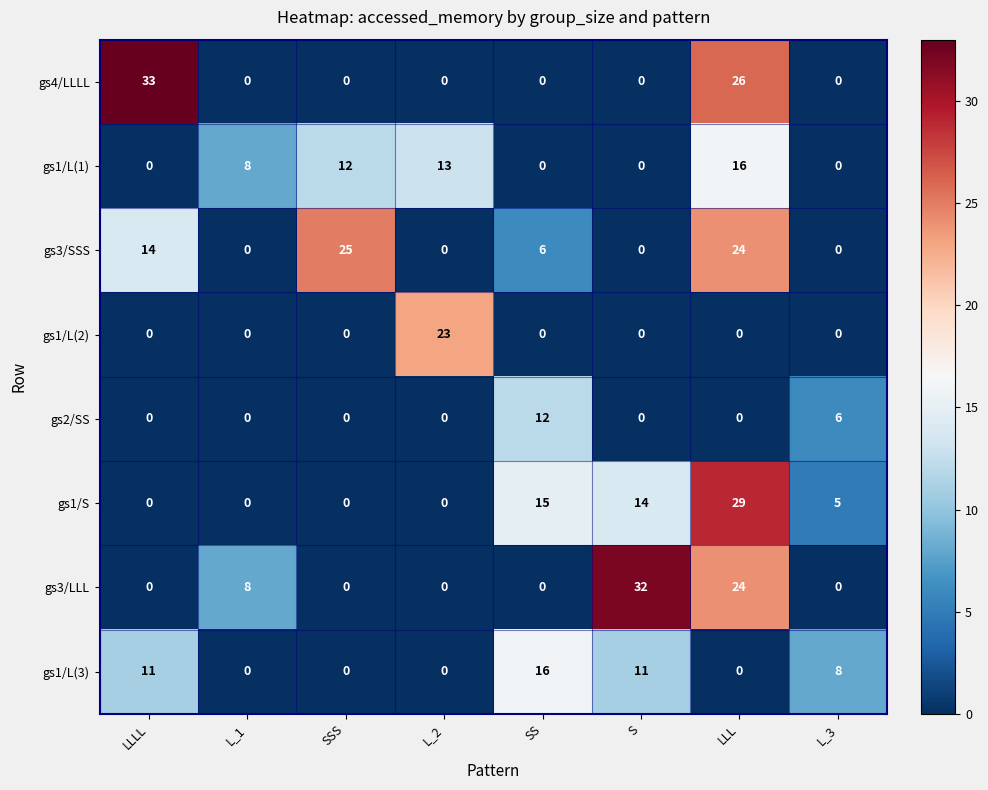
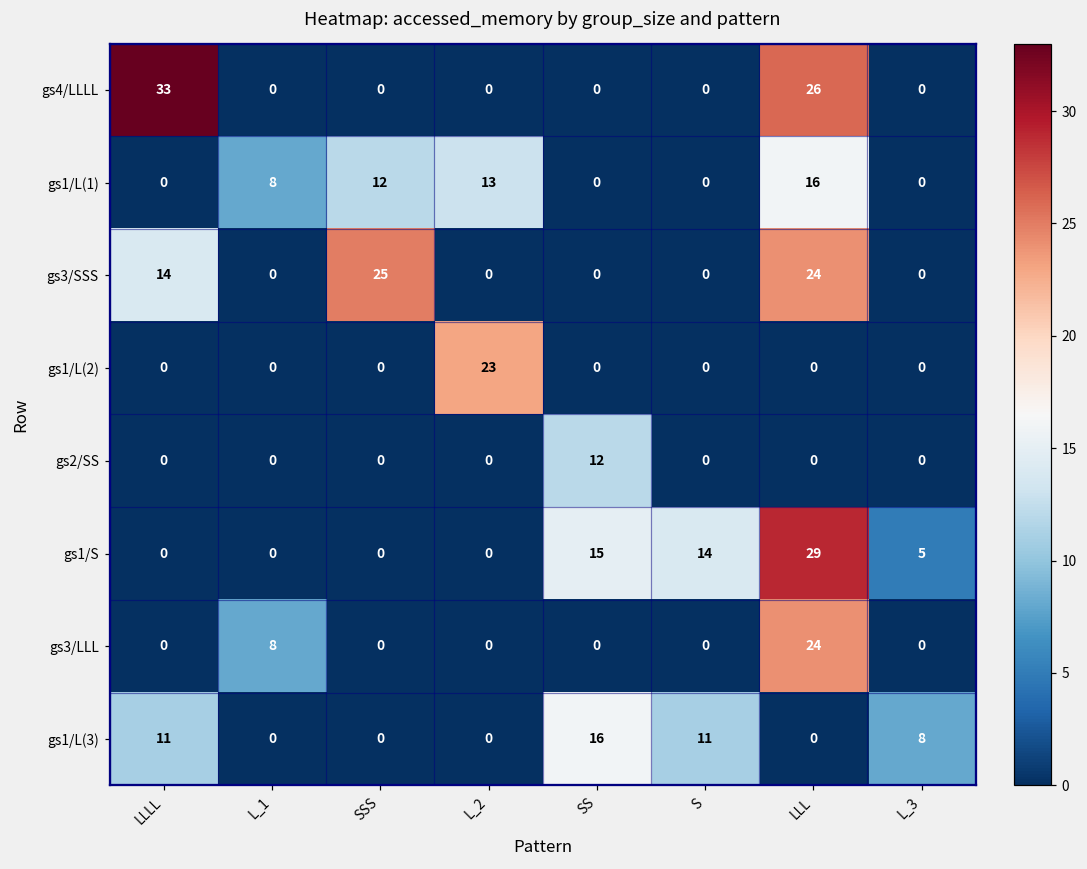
  {
    "gs3/SSS": {
-     "SS": 6
+     "SS": 0
    },
    "gs2/SS": {
-     "L_3": 6
+     "L_3": 0
    },
    "gs3/LLL": {
-     "S": 32
+     "S": 0
    }
  }
